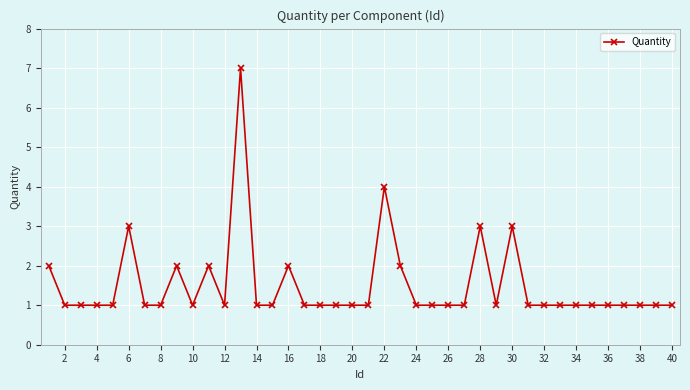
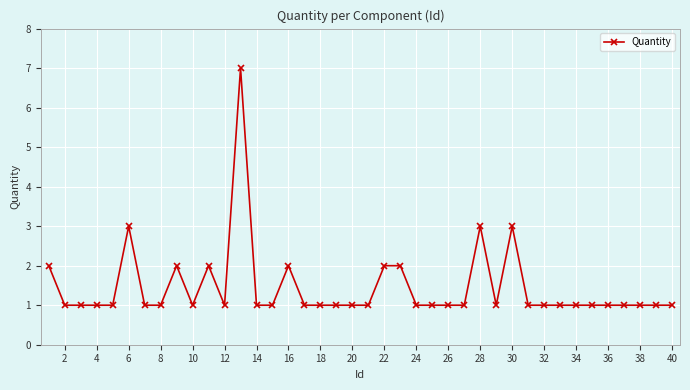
  {
    "2": 1,
    "4": 1,
    "6": 3,
    "8": 1,
    "10": 1,
    "12": 1,
    "14": 1,
    "16": 2,
    "18": 1,
    "20": 1,
-   "22": 4,
+   "22": 2,
    "24": 1,
    "26": 1,
    "28": 3,
    "30": 3,
    "32": 1,
    "34": 1,
    "36": 1,
    "38": 1,
    "40": 1
  }
